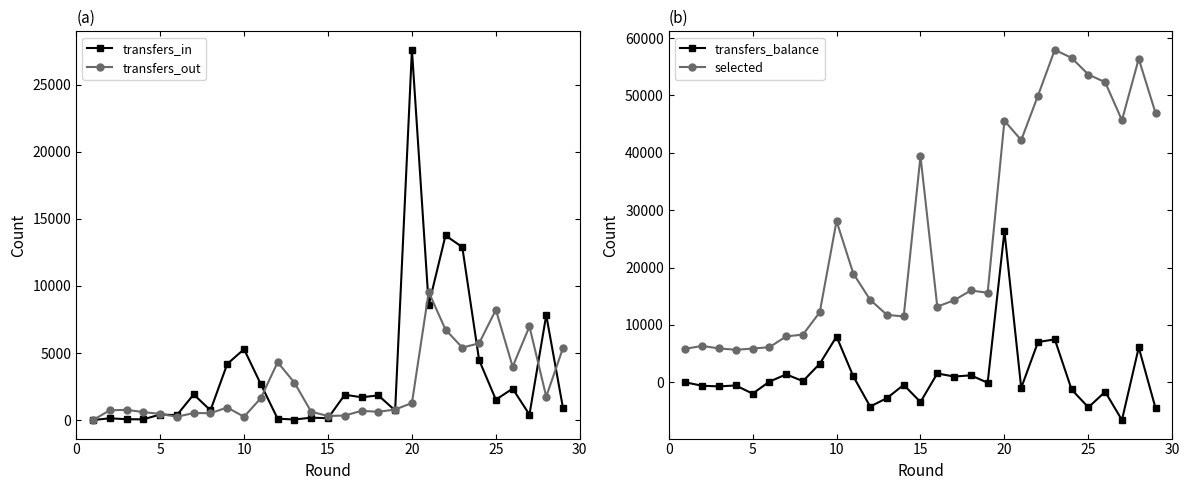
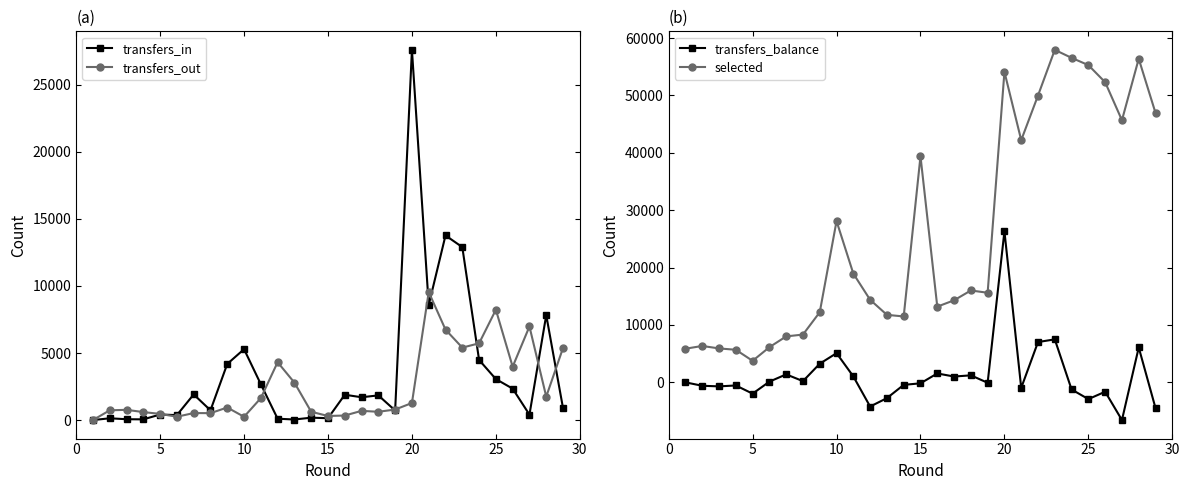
  {
    "(a)": {
      "transfers_in": {
        "10": 5300,
        "20": 27600,
-       "25": 1500
+       "25": 3100
      },
      "transfers_out": {
        "10": 200,
        "20": 1300,
        "25": 8200
      }
    },
    "(b)": {
      "transfers_balance": {
        "5": -2000,
-       "10": 8000,
-       "15": -3000,
+       "10": 5000,
+       "15": 0,
        "20": 26000,
-       "25": -4000
+       "25": -3000
      },
      "selected": {
-       "5": 6000,
+       "5": 4000,
        "10": 28000,
        "15": 39000,
-       "20": 46000,
-       "25": 54000
+       "20": 54000,
+       "25": 55000
      }
    }
  }
